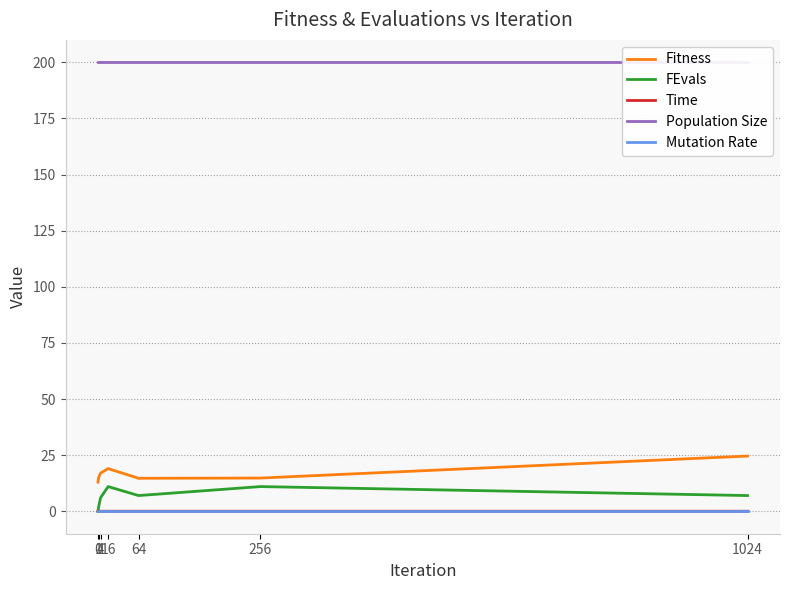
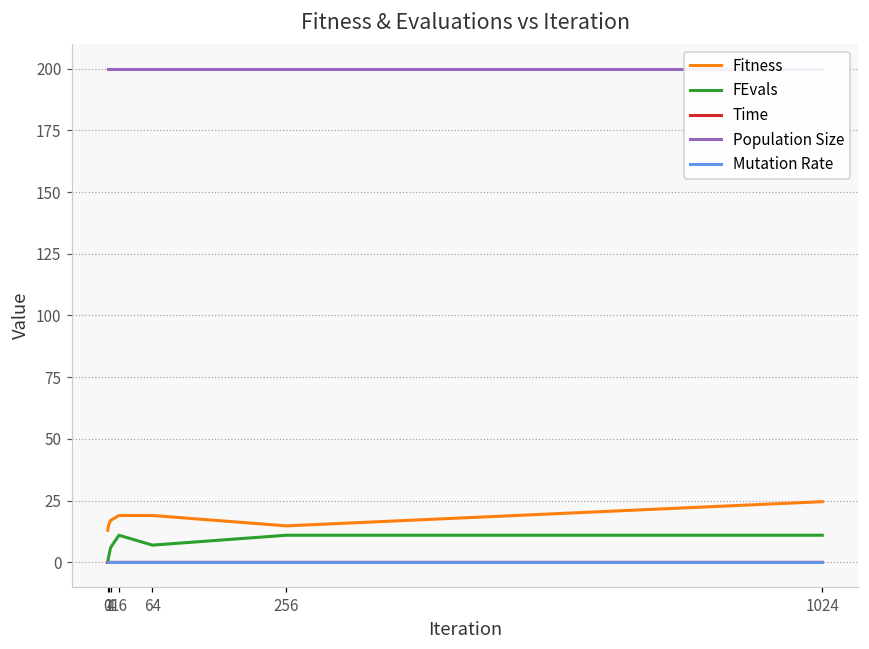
  {
    "Fitness": {
-     "64": 15,
+     "64": 19,
      "256": 15,
      "1024": 25
    },
    "FEvals": {
      "64": 7,
      "256": 11,
-     "1024": 7
+     "1024": 11
    },
    "Mutation Rate": {
      "64": 0,
      "256": 0,
      "1024": 0
    },
    "Population Size": {
      "64": 200,
      "256": 200
    }
  }
